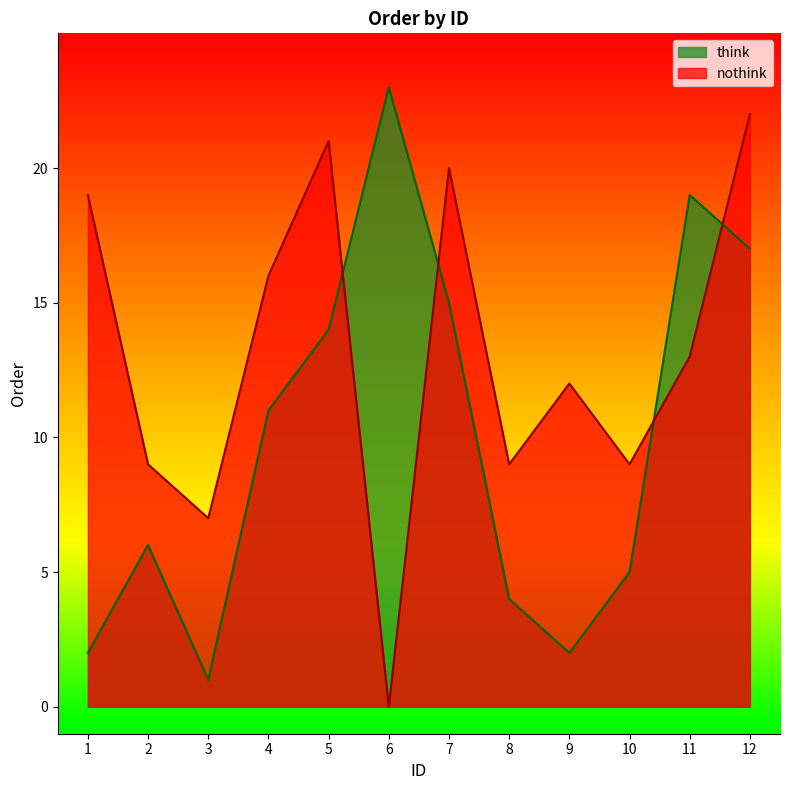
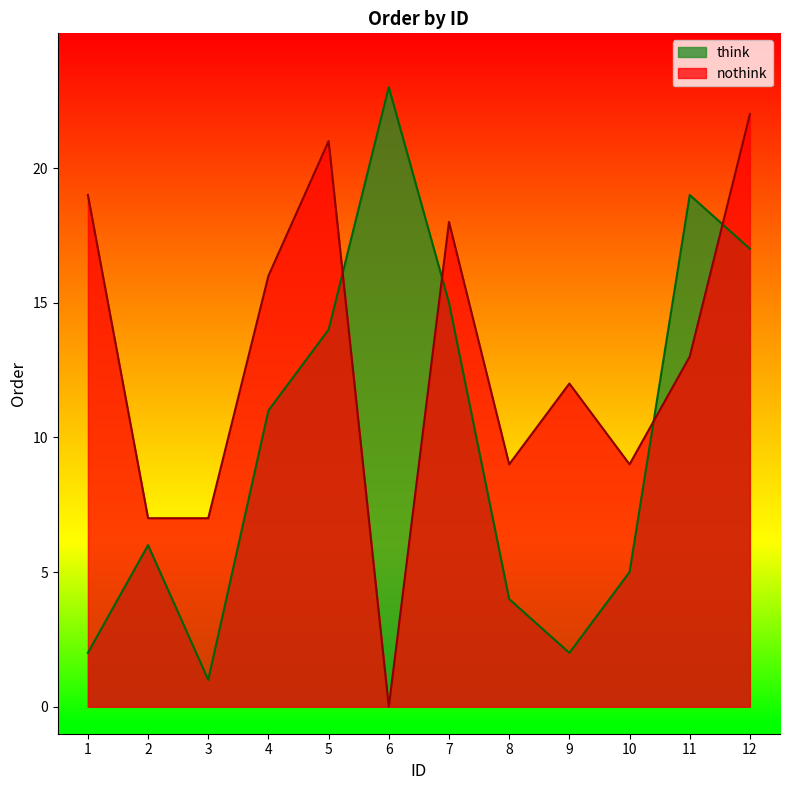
  {
    "think": {
      "1": 2,
      "2": 6,
      "3": 1,
      "4": 11,
      "5": 14,
      "6": 23,
      "7": 15,
      "8": 4,
      "9": 2,
      "10": 5,
      "11": 19,
      "12": 17
    },
    "nothink": {
      "1": 19,
-     "2": 9,
+     "2": 7,
      "3": 7,
      "4": 16,
      "5": 21,
      "6": 0,
-     "7": 20,
+     "7": 18,
      "8": 9,
      "9": 12,
      "10": 9,
      "11": 13,
      "12": 22
    }
  }
